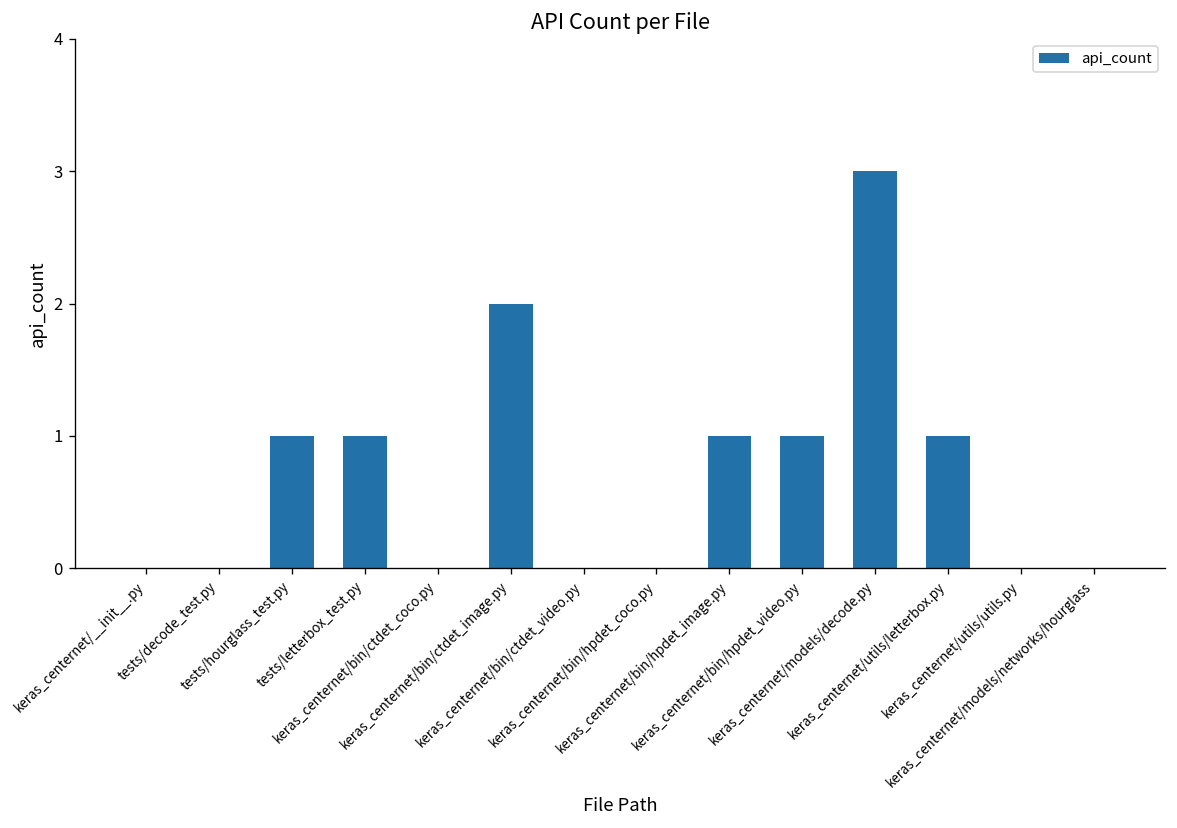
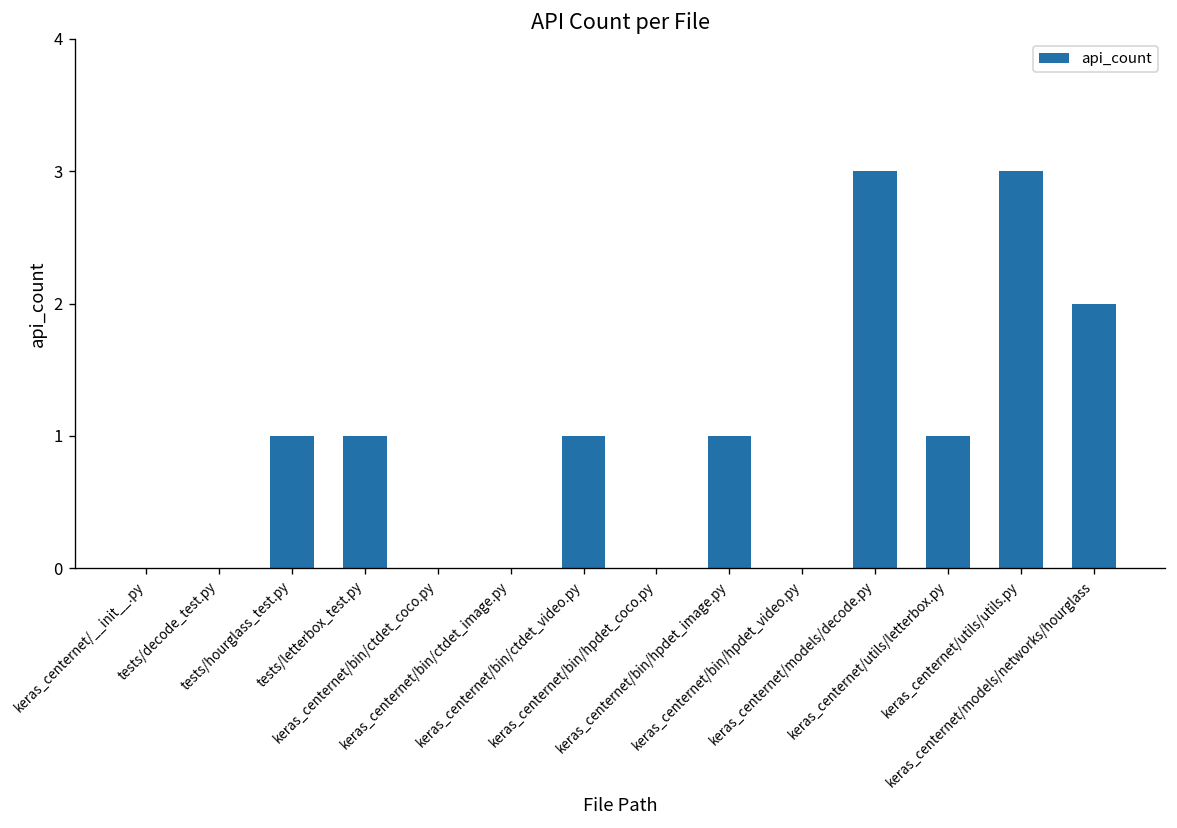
  {
    "keras_centernet/__init__.py": 0,
    "tests/decode_test.py": 0,
    "tests/hourglass_test.py": 1,
    "tests/letterbox_test.py": 1,
    "keras_centernet/bin/ctdet_coco.py": 0,
-   "keras_centernet/bin/ctdet_image.py": 2,
-   "keras_centernet/bin/ctdet_video.py": 0,
+   "keras_centernet/bin/ctdet_image.py": 0,
+   "keras_centernet/bin/ctdet_video.py": 1,
    "keras_centernet/bin/hpdet_coco.py": 0,
    "keras_centernet/bin/hpdet_image.py": 1,
-   "keras_centernet/bin/hpdet_video.py": 1,
+   "keras_centernet/bin/hpdet_video.py": 0,
    "keras_centernet/models/decode.py": 3,
    "keras_centernet/utils/letterbox.py": 1,
-   "keras_centernet/utils/utils.py": 0,
-   "keras_centernet/models/networks/hourglass": 0
+   "keras_centernet/utils/utils.py": 3,
+   "keras_centernet/models/networks/hourglass": 2
  }
